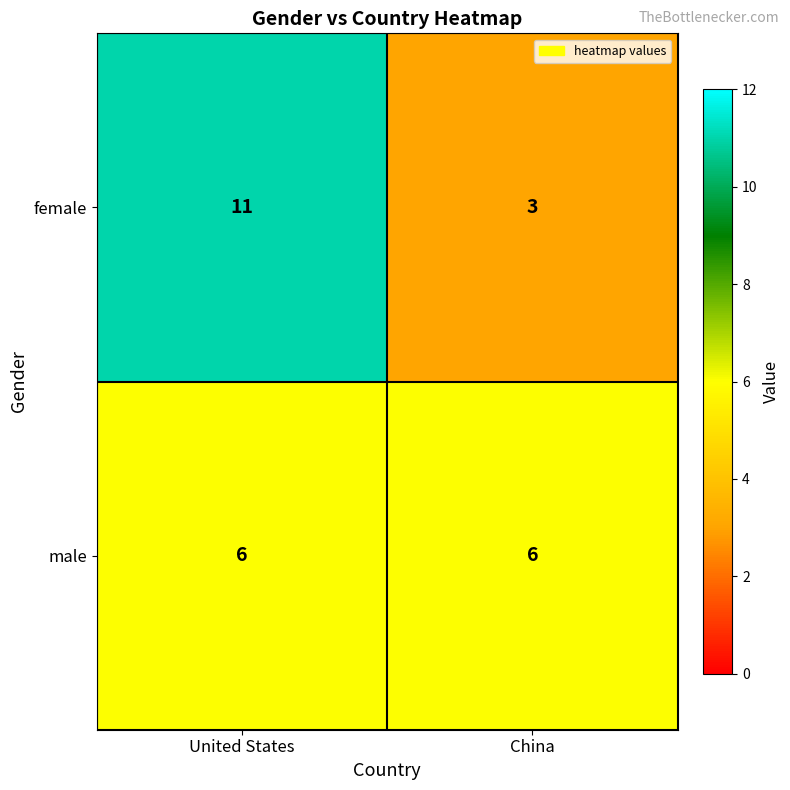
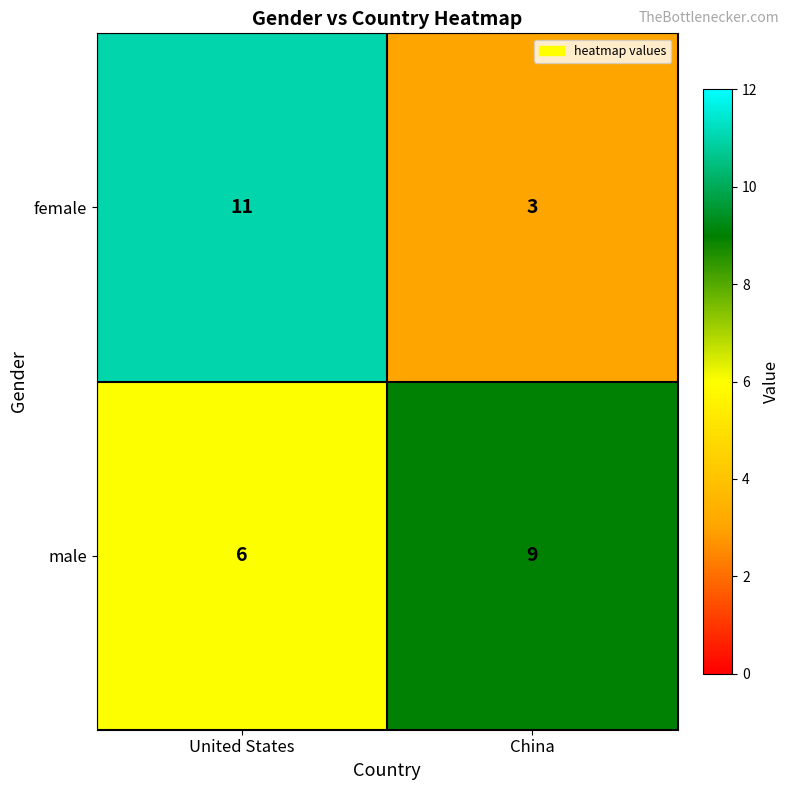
  {
    "female": {
      "United States": 11,
      "China": 3
    },
    "male": {
      "United States": 6,
-     "China": 6
+     "China": 9
    }
  }
